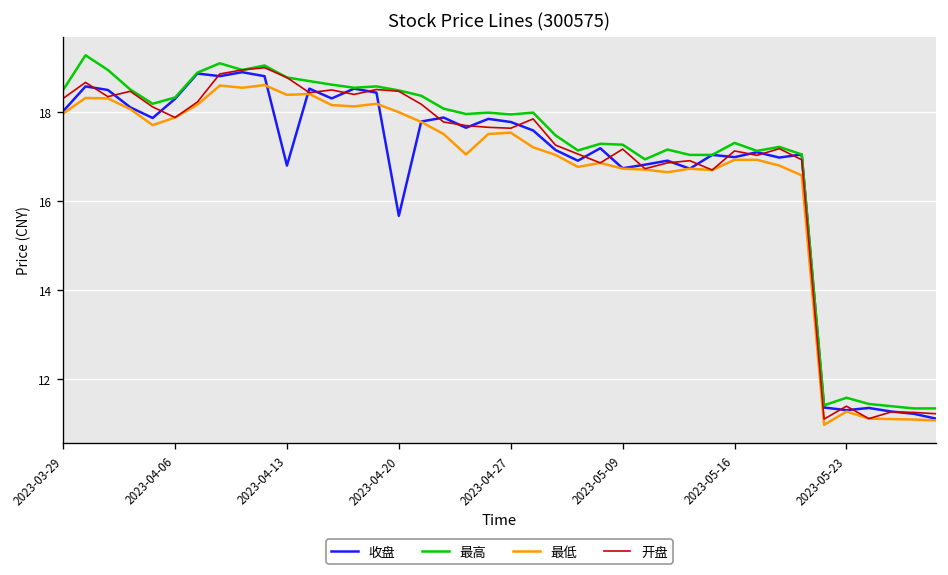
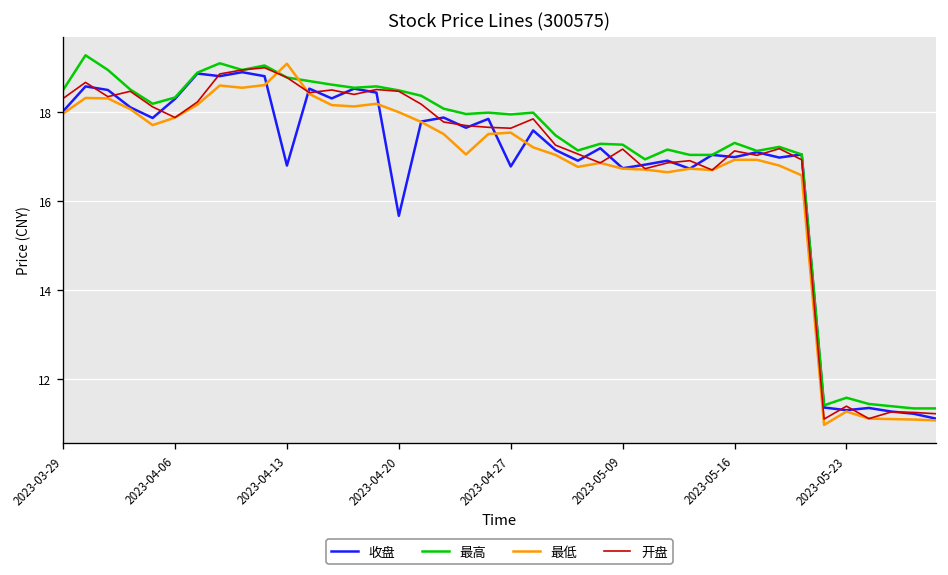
  {
    "收盘": {
      "2023-04-13": 16.8,
      "2023-04-20": 15.7,
-     "2023-04-27": 17.8
+     "2023-04-27": 16.8
    },
    "最高": {
      "2023-03-29": 18.5,
      "2023-04-27": 18.0,
      "2023-05-09": 17.3,
      "2023-05-16": 17.3,
      "2023-05-23": 11.6
    },
    "最低": {
-     "2023-04-13": 18.4,
+     "2023-04-13": 19.1,
      "2023-04-20": 18.0,
      "2023-04-27": 17.5
    },
    "开盘": {
      "2023-03-29": 18.3,
      "2023-04-27": 17.6,
      "2023-05-09": 17.2,
      "2023-05-16": 17.1,
      "2023-05-23": 11.4
    }
  }
